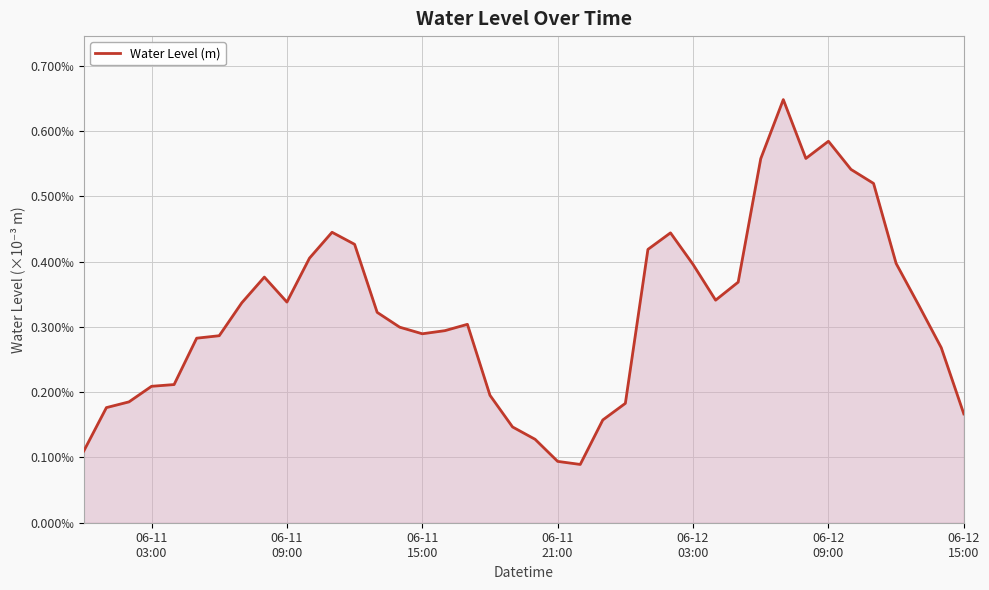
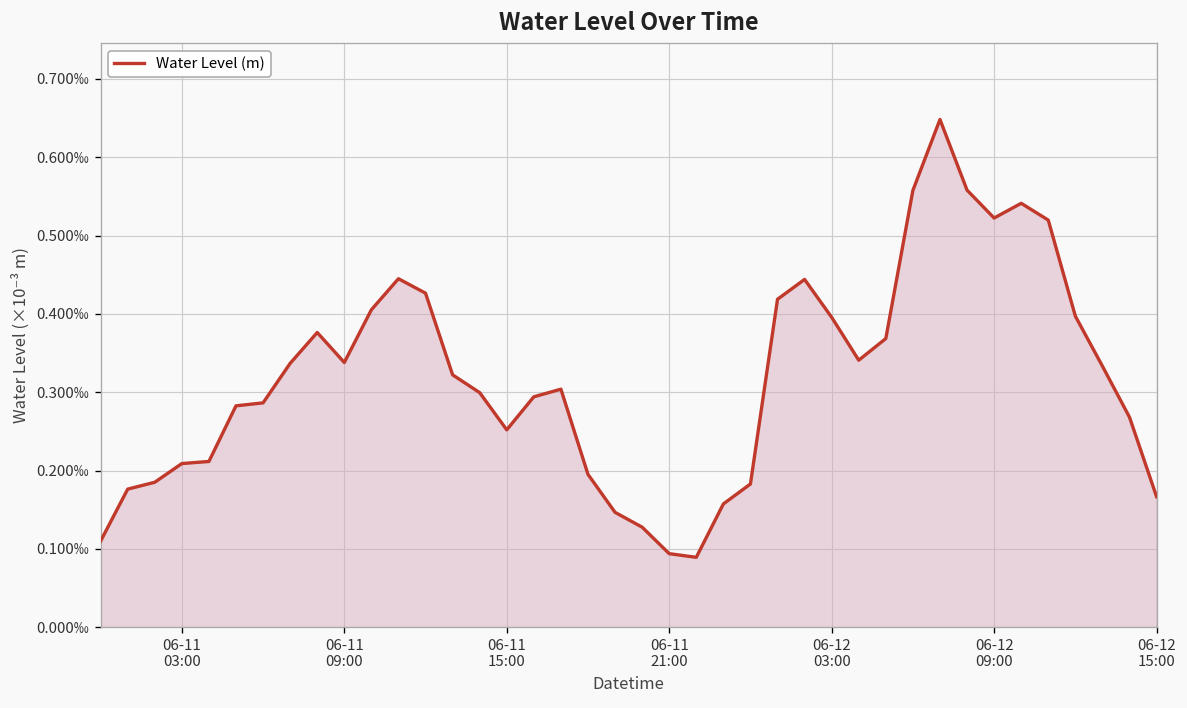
  {
    "06-11 03:00": "0.21‰",
    "06-11 09:00": "0.34‰",
-   "06-11 15:00": "0.29‰",
+   "06-11 15:00": "0.25‰",
    "06-11 21:00": "0.09‰",
    "06-12 03:00": "0.40‰",
-   "06-12 09:00": "0.58‰",
+   "06-12 09:00": "0.52‰",
    "06-12 15:00": "0.17‰"
  }
